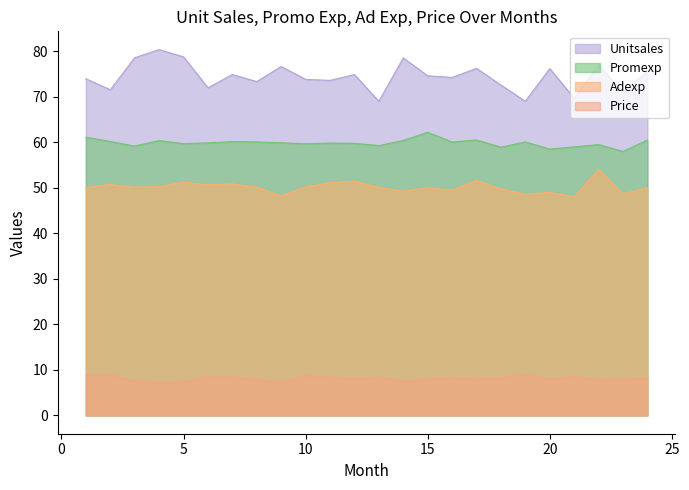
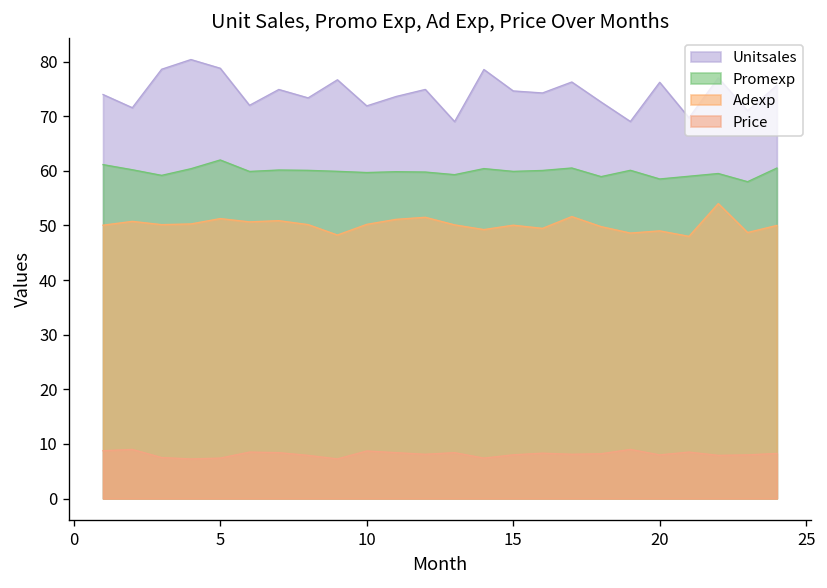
  {
    "Unitsales": {
      "5": 79,
-     "10": 74,
+     "10": 72,
      "15": 75,
      "20": 76
    },
    "Promexp": {
-     "5": 60,
+     "5": 62,
      "10": 60,
-     "15": 62,
+     "15": 60,
      "20": 59
    }
  }
